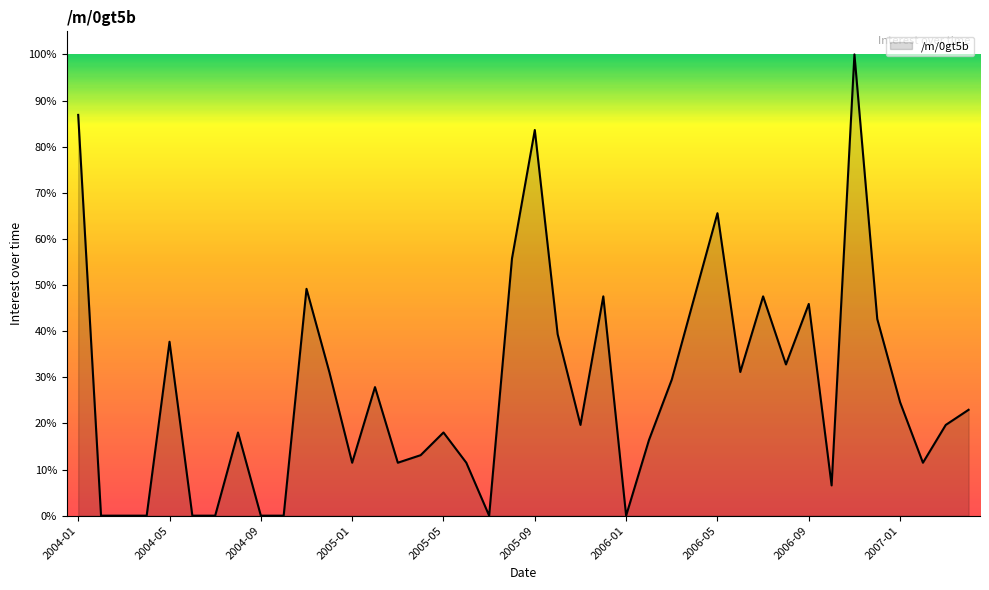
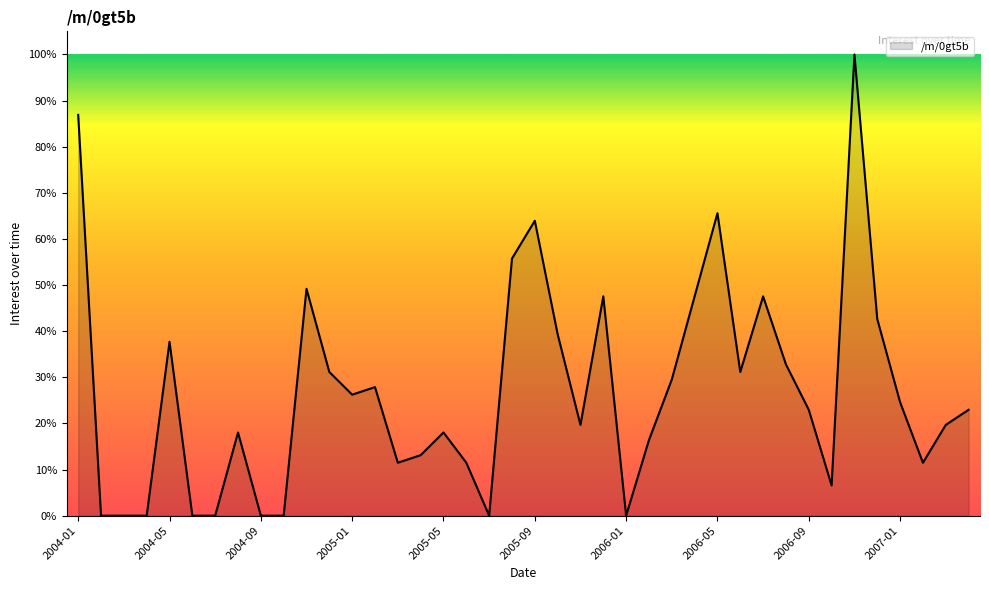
  {
    "2004-01": "87%",
    "2004-05": "38%",
    "2004-09": "0%",
-   "2005-01": "11%",
+   "2005-01": "26%",
    "2005-05": "18%",
-   "2005-09": "84%",
+   "2005-09": "64%",
    "2006-01": "0%",
    "2006-05": "66%",
-   "2006-09": "46%",
+   "2006-09": "23%",
    "2007-01": "25%"
  }
